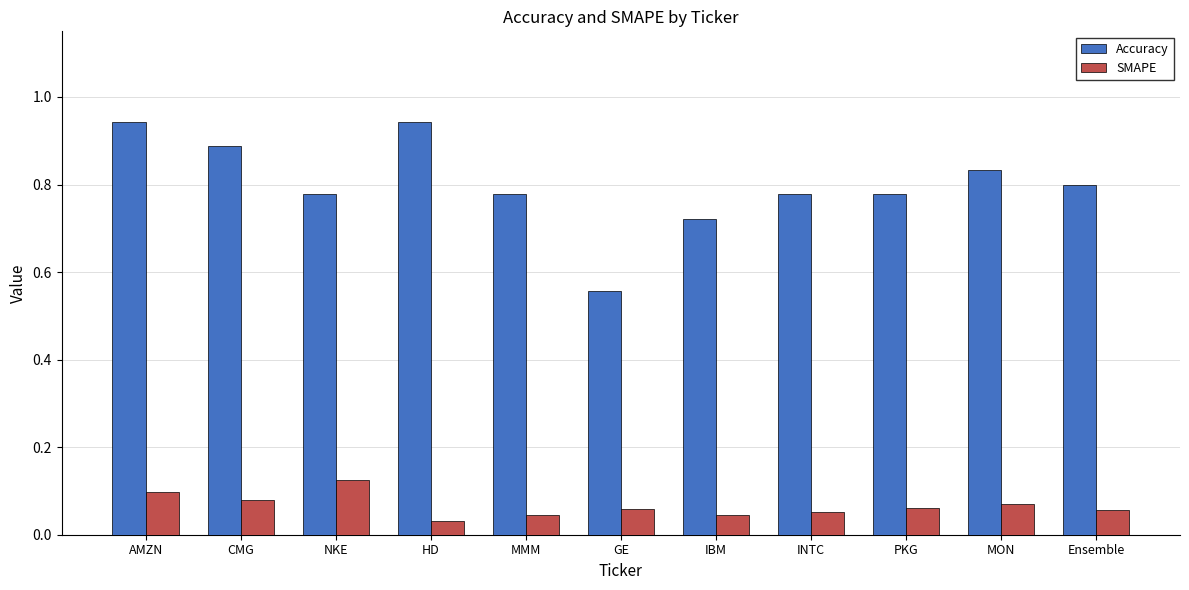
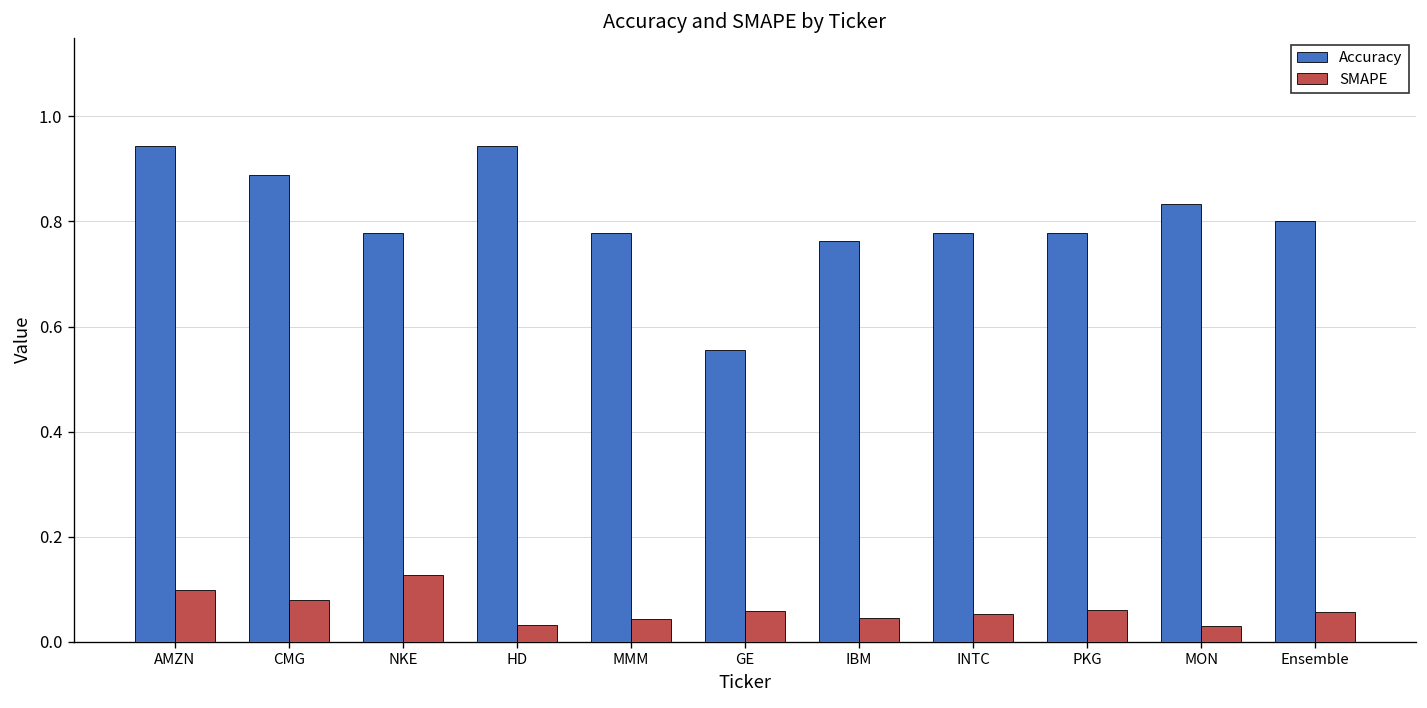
  {
    "Accuracy": {
      "AMZN": 0.94,
      "CMG": 0.89,
      "NKE": 0.78,
      "HD": 0.94,
      "MMM": 0.78,
      "GE": 0.56,
-     "IBM": 0.72,
+     "IBM": 0.76,
      "INTC": 0.78,
      "PKG": 0.78,
      "MON": 0.83,
      "Ensemble": 0.80
    },
    "SMAPE": {
      "AMZN": 0.10,
      "CMG": 0.08,
      "NKE": 0.13,
      "HD": 0.03,
      "MMM": 0.04,
      "GE": 0.06,
      "IBM": 0.05,
      "INTC": 0.05,
      "PKG": 0.06,
-     "MON": 0.07,
+     "MON": 0.03,
      "Ensemble": 0.06
    }
  }
